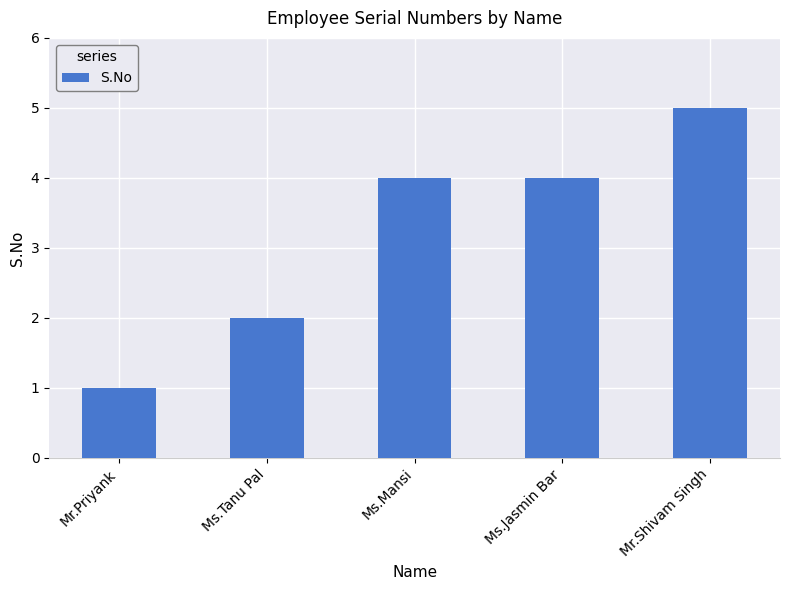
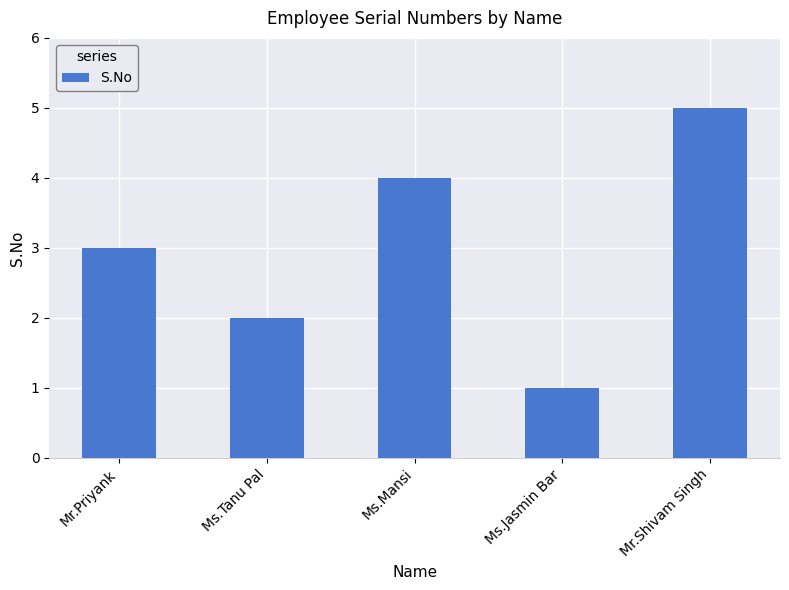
  {
-   "Mr.Priyank": 1,
+   "Mr.Priyank": 3,
    "Ms.Tanu Pal": 2,
    "Ms.Mansi": 4,
-   "Ms.Jasmin Bar": 4,
+   "Ms.Jasmin Bar": 1,
    "Mr.Shivam Singh": 5
  }
